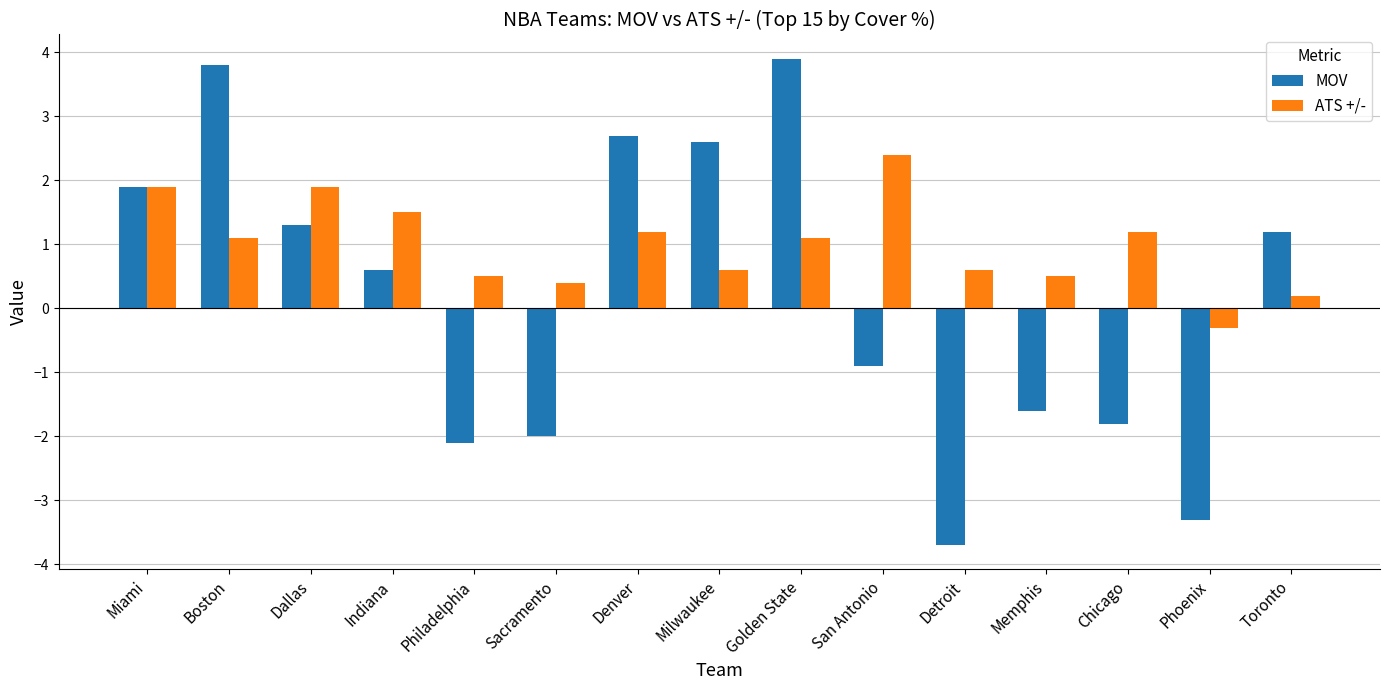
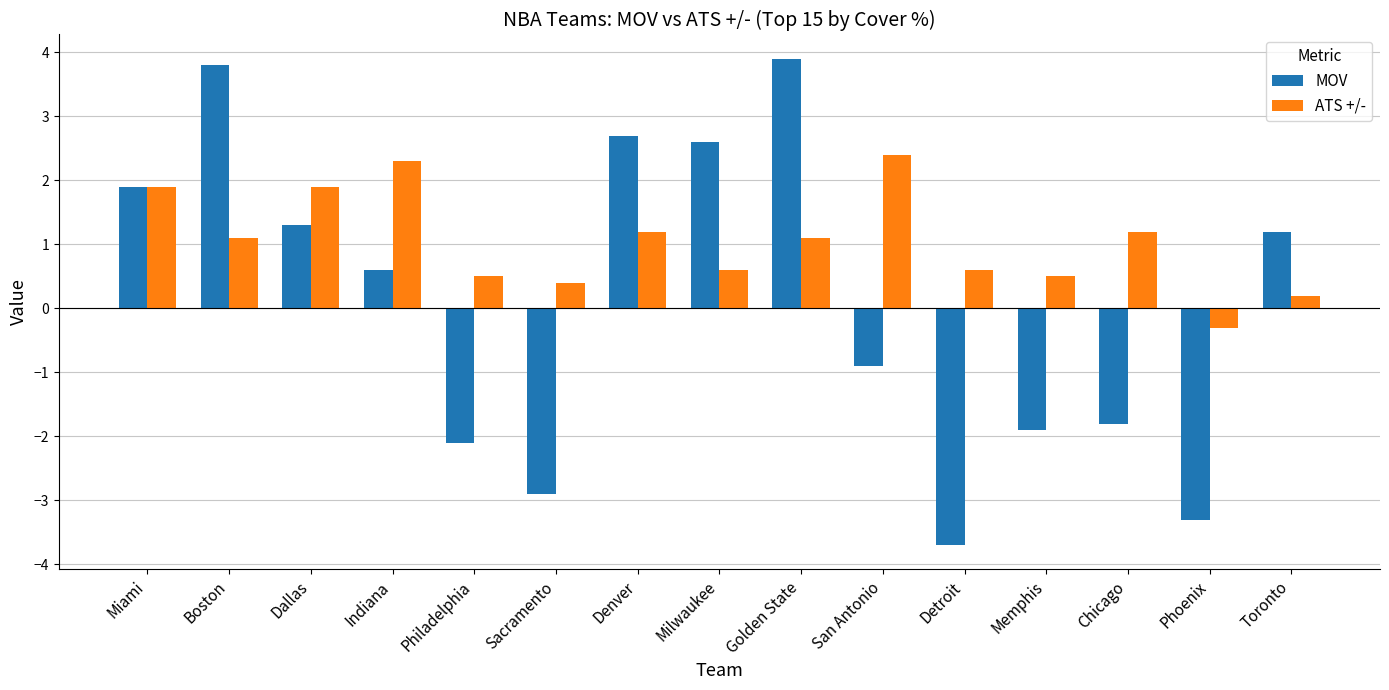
  {
    "MOV": {
      "Miami": 1.9,
      "Boston": 3.8,
      "Dallas": 1.3,
      "Indiana": 0.6,
      "Philadelphia": -2.1,
-     "Sacramento": -2.0,
+     "Sacramento": -2.9,
      "Denver": 2.7,
      "Milwaukee": 2.6,
      "Golden State": 3.9,
      "San Antonio": -0.9,
      "Detroit": -3.7,
-     "Memphis": -1.6,
+     "Memphis": -1.9,
      "Chicago": -1.8,
      "Phoenix": -3.3,
      "Toronto": 1.2
    },
    "ATS +/-": {
      "Miami": 1.9,
      "Boston": 1.1,
      "Dallas": 1.9,
-     "Indiana": 1.5,
+     "Indiana": 2.3,
      "Philadelphia": 0.5,
      "Sacramento": 0.4,
      "Denver": 1.2,
      "Milwaukee": 0.6,
      "Golden State": 1.1,
      "San Antonio": 2.4,
      "Detroit": 0.6,
      "Memphis": 0.5,
      "Chicago": 1.2,
      "Phoenix": -0.3,
      "Toronto": 0.2
    }
  }
